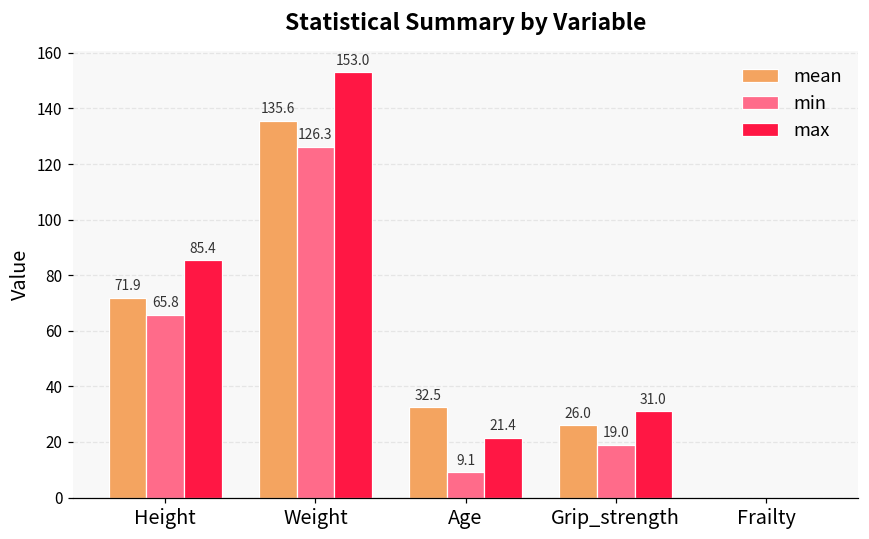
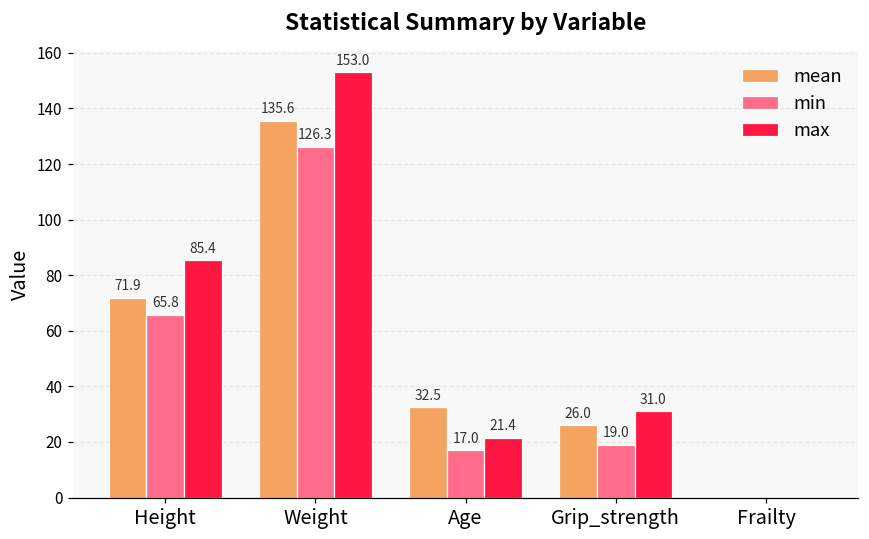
  {
    "mean": {
      "Height": 71.9,
      "Weight": 135.6,
      "Age": 32.5,
      "Grip_strength": 26.0
    },
    "min": {
      "Height": 65.8,
      "Weight": 126.3,
-     "Age": 9.1,
+     "Age": 17.0,
      "Grip_strength": 19.0
    },
    "max": {
      "Height": 85.4,
      "Weight": 153.0,
      "Age": 21.4,
      "Grip_strength": 31.0
    }
  }
